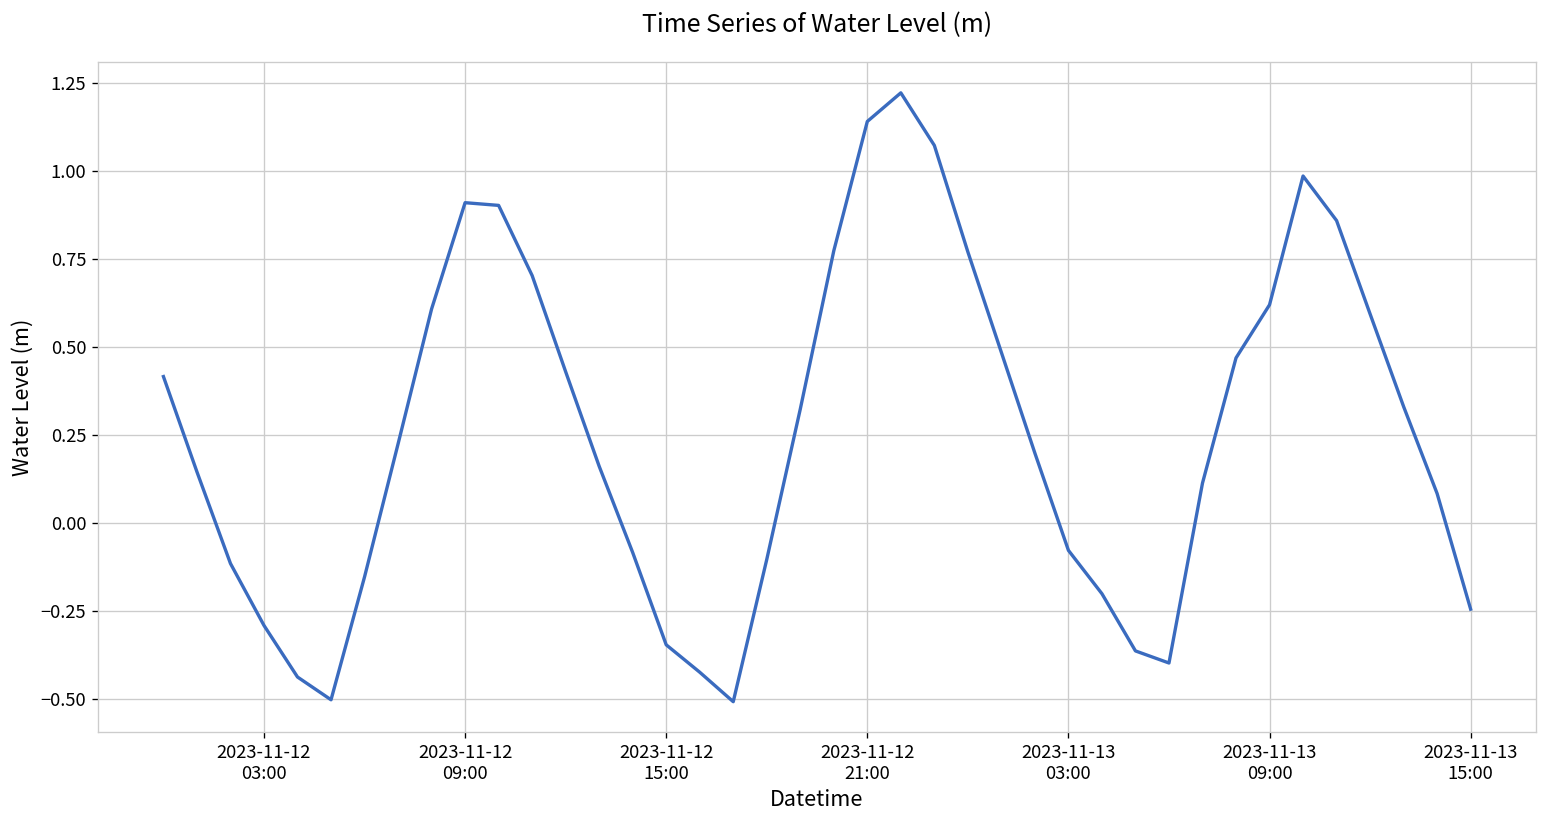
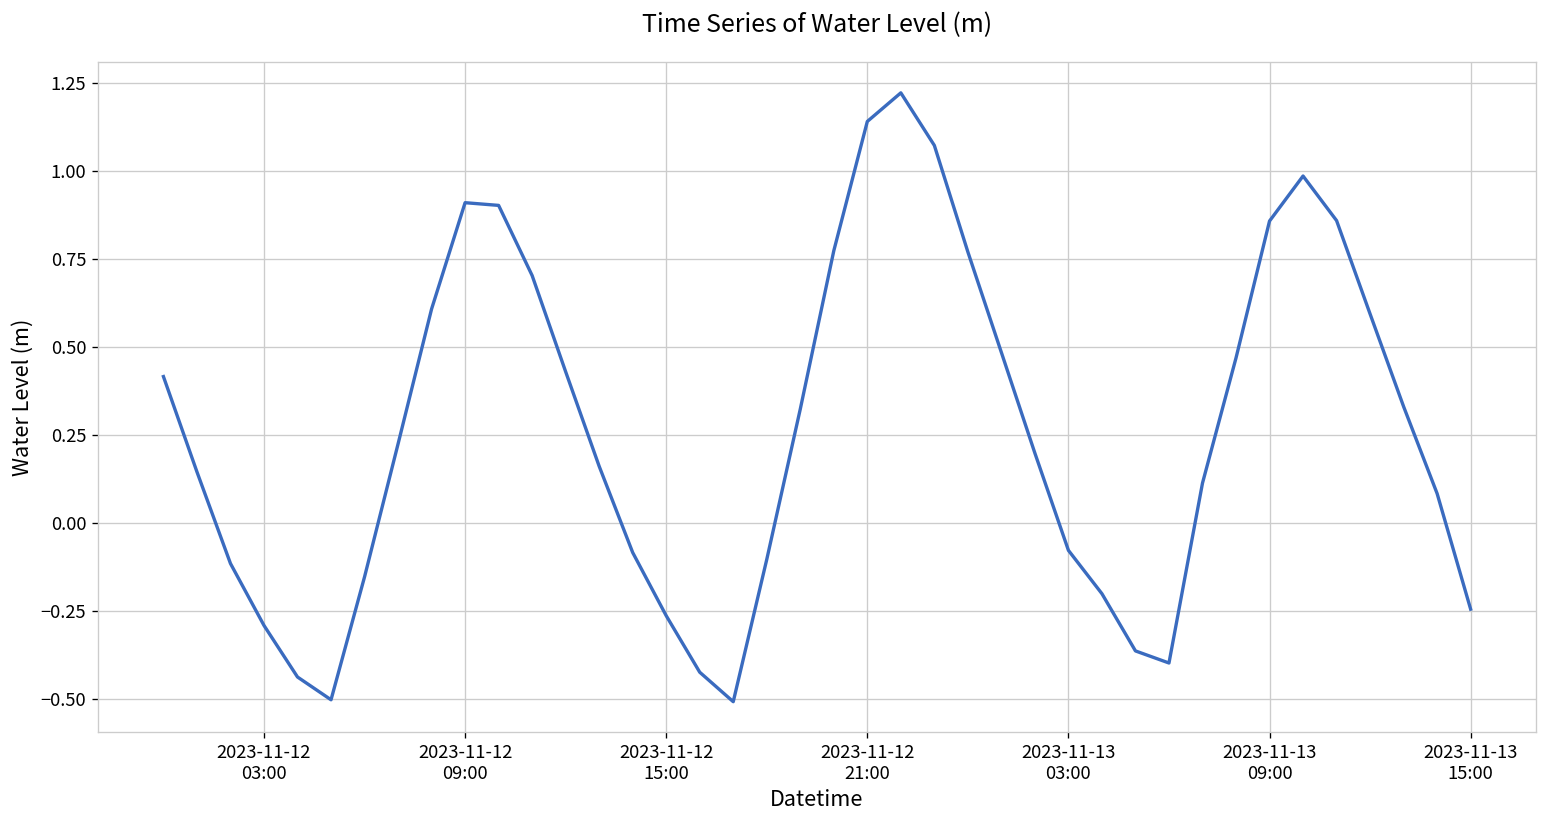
  {
    "2023-11-12 03:00": -0.29,
    "2023-11-12 09:00": 0.91,
-   "2023-11-12 15:00": -0.35,
+   "2023-11-12 15:00": -0.26,
    "2023-11-12 21:00": 1.14,
    "2023-11-13 03:00": -0.08,
-   "2023-11-13 09:00": 0.62,
+   "2023-11-13 09:00": 0.86,
    "2023-11-13 15:00": -0.25
  }
